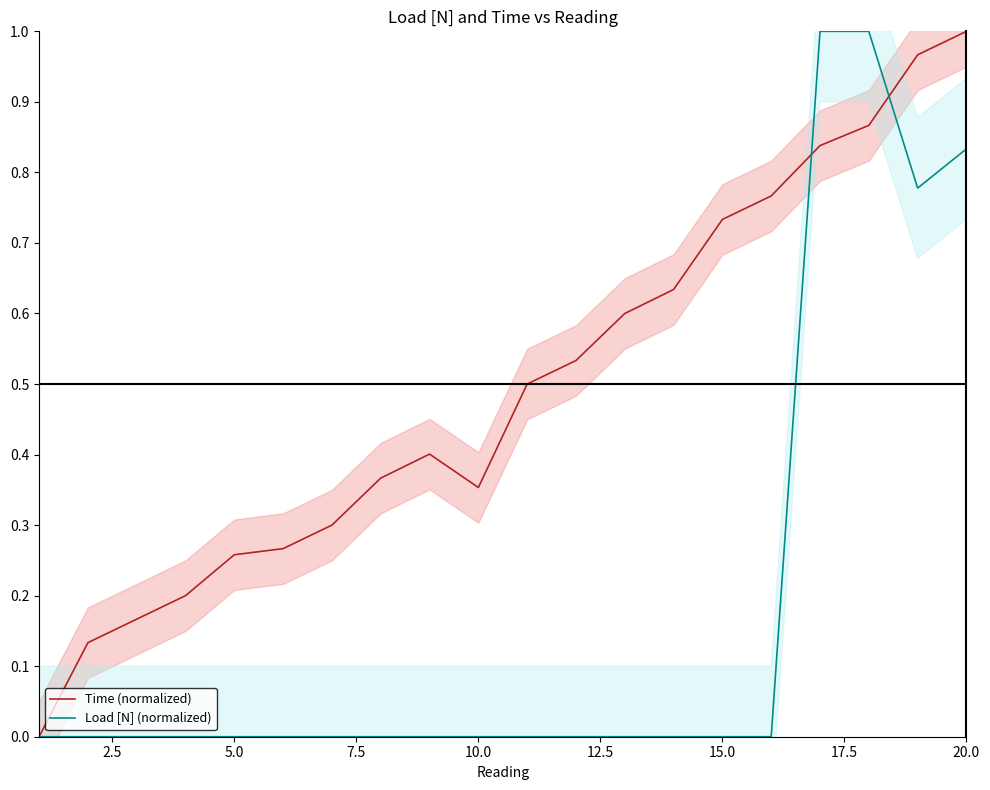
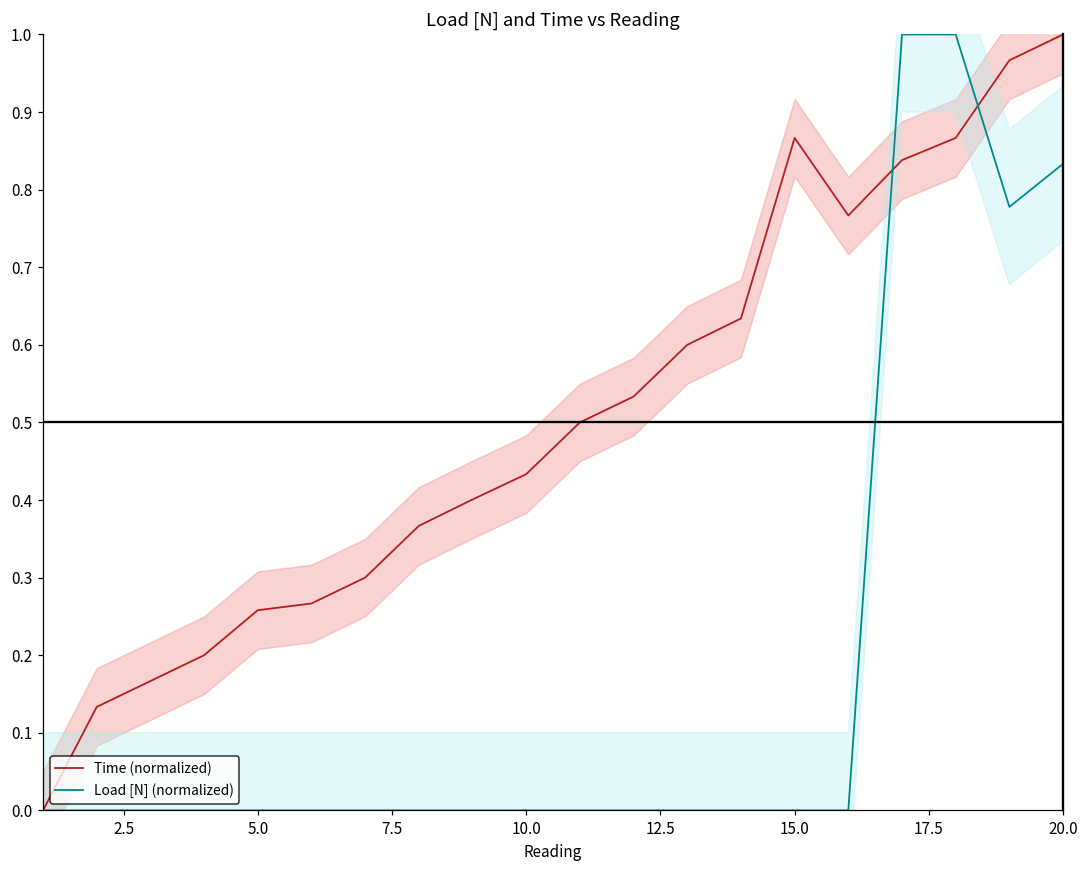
  {
    "Time (normalized)": {
      "5.0": 0.26,
-     "10.0": 0.35,
-     "15.0": 0.73,
+     "10.0": 0.43,
+     "15.0": 0.87,
      "20.0": 1.00
    },
    "Load [N] (normalized)": {
      "5.0": 0.00,
      "10.0": 0.00,
      "15.0": 0.00,
      "20.0": 0.83
    }
  }
